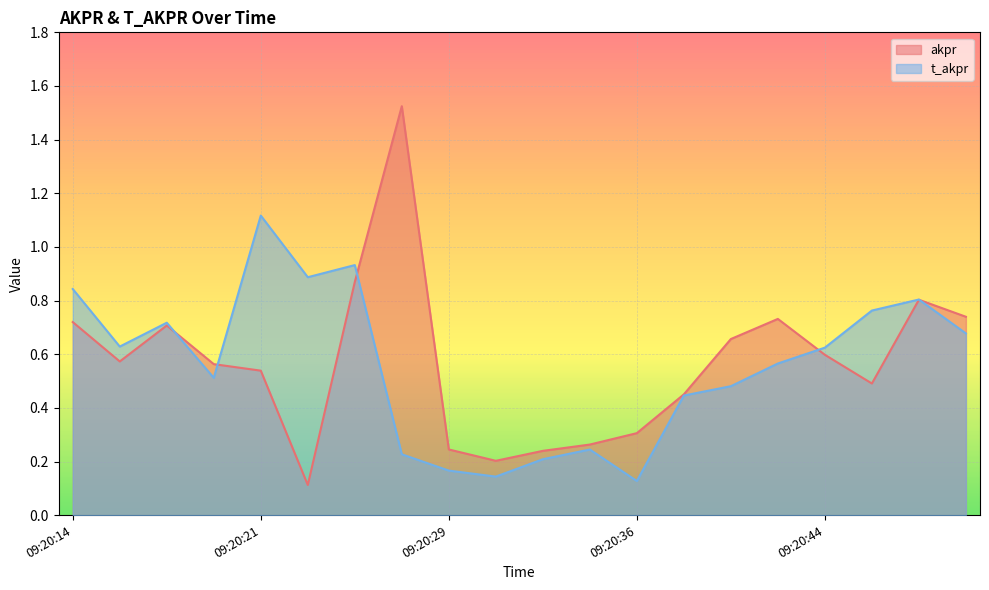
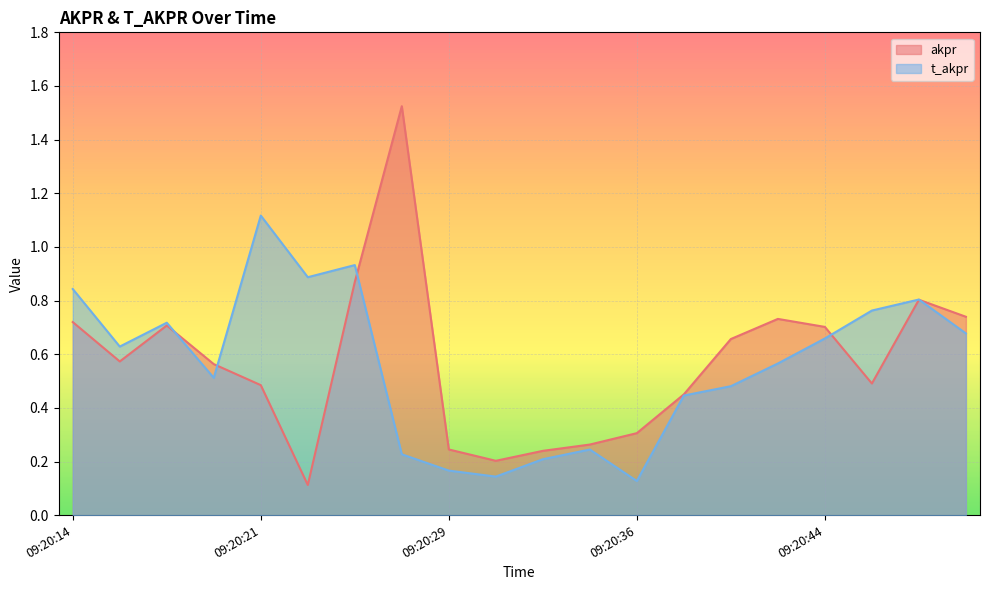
  {
    "akpr": {
      "09:20:14": 0.72,
-     "09:20:21": 0.54,
+     "09:20:21": 0.48,
      "09:20:29": 0.24,
      "09:20:36": 0.31,
-     "09:20:44": 0.60
+     "09:20:44": 0.70
    },
    "t_akpr": {
      "09:20:14": 0.84,
      "09:20:21": 1.12,
      "09:20:29": 0.17,
      "09:20:36": 0.13,
-     "09:20:44": 0.62
+     "09:20:44": 0.66
    }
  }
